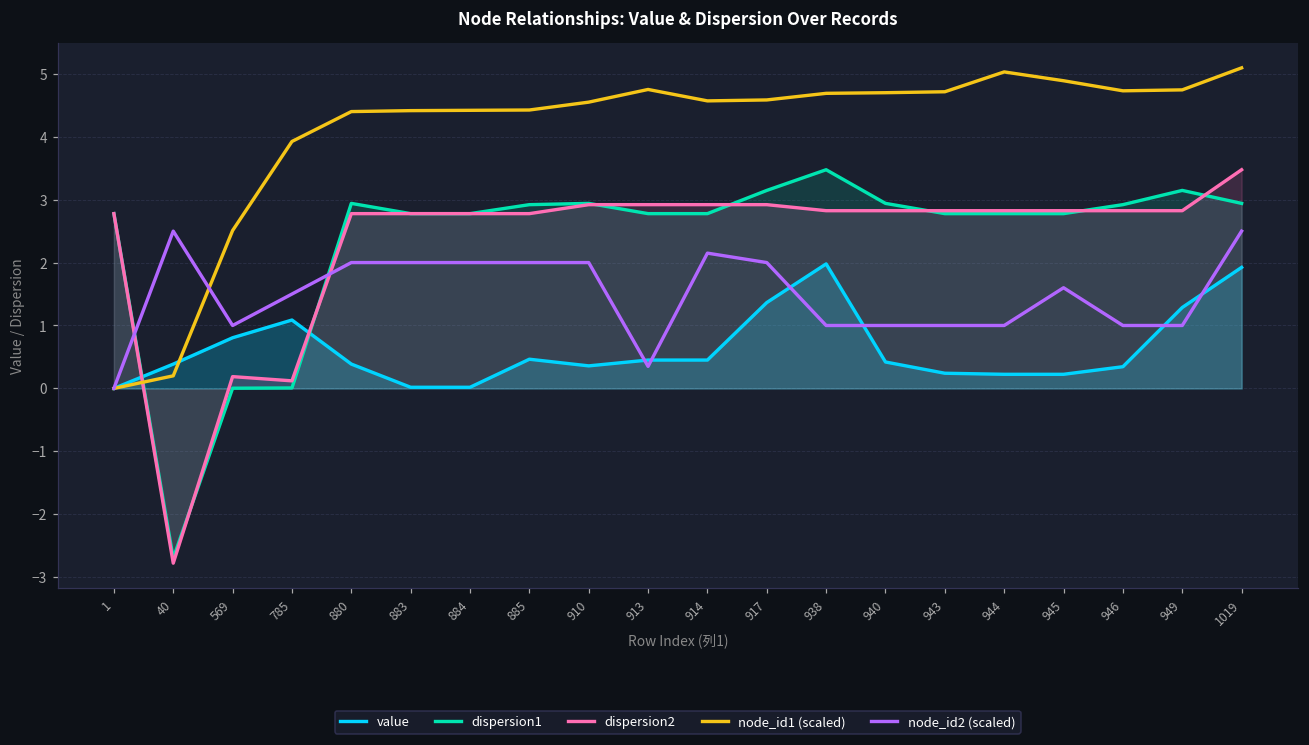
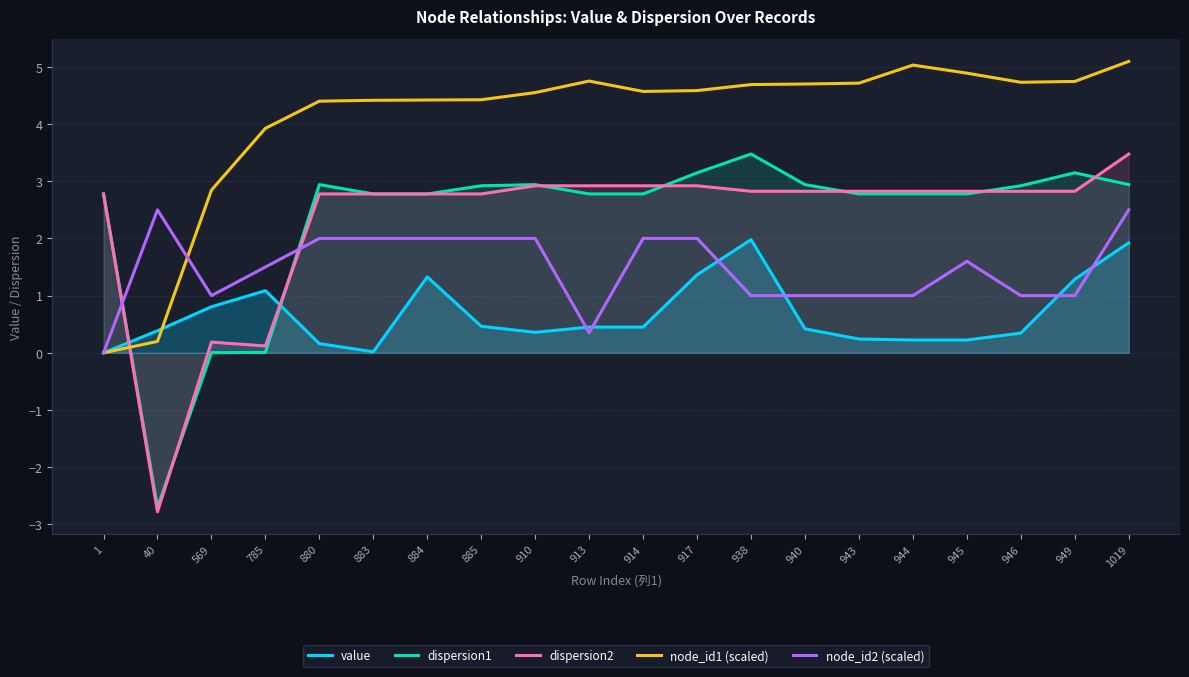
  {
    "value": {
      "40": 0.4,
      "569": 0.8,
      "785": 1.1,
-     "880": 0.4,
+     "880": 0.2,
      "883": 0.0,
-     "884": 0.0,
+     "884": 1.3,
      "885": 0.5,
      "910": 0.4,
      "913": 0.5,
      "914": 0.5,
      "917": 1.4,
      "938": 2.0,
      "940": 0.4,
      "943": 0.2,
      "944": 0.2,
      "945": 0.2,
      "946": 0.3,
      "949": 1.3,
      "1019": 1.9
    },
    "node_id1 (scaled)": {
      "40": 0.2,
-     "569": 2.5,
+     "569": 2.8,
      "785": 3.9,
      "880": 4.4,
      "883": 4.4,
      "884": 4.4,
      "885": 4.4,
      "910": 4.6,
      "913": 4.8,
      "914": 4.6,
      "917": 4.6,
      "938": 4.7,
      "940": 4.7,
      "943": 4.7,
      "944": 5.0,
      "945": 4.9,
      "946": 4.7,
      "949": 4.7,
      "1019": 5.1
    },
    "node_id2 (scaled)": {
      "40": 2.5,
      "569": 1.0,
      "785": 1.5,
      "880": 2.0,
      "883": 2.0,
      "884": 2.0,
      "885": 2.0,
      "910": 2.0,
      "913": 0.4,
-     "914": 2.2,
+     "914": 2.0,
      "917": 2.0,
      "938": 1.0,
      "940": 1.0,
      "943": 1.0,
      "944": 1.0,
      "945": 1.6,
      "946": 1.0,
      "949": 1.0,
      "1019": 2.5
    }
  }
